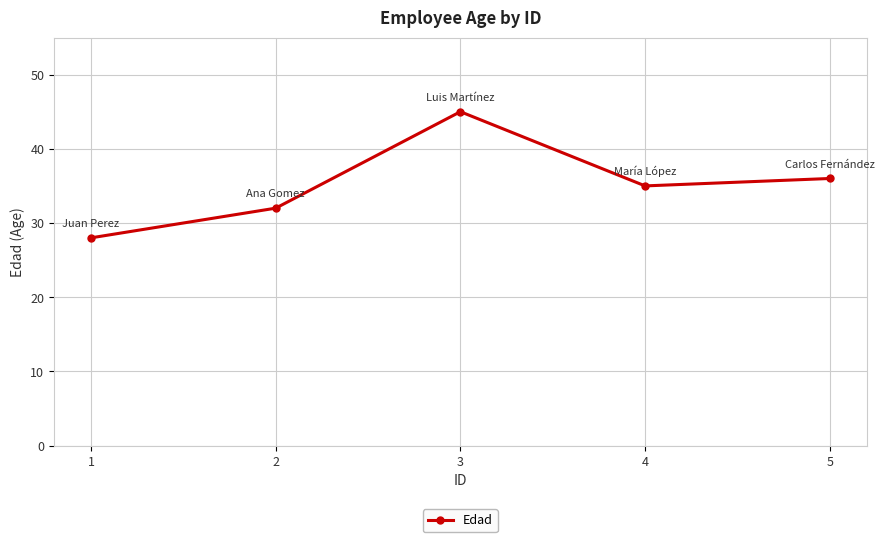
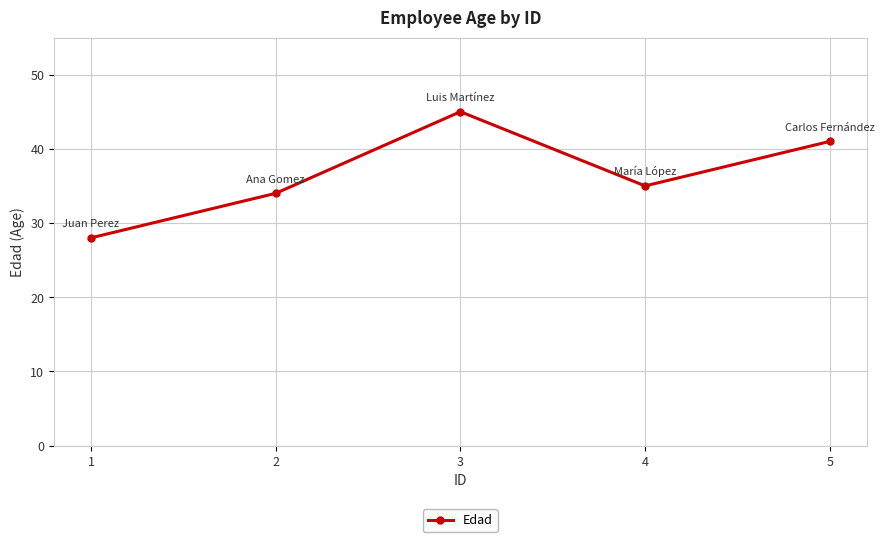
  {
    "1": 28,
-   "2": 32,
+   "2": 34,
    "3": 45,
    "4": 35,
-   "5": 36
+   "5": 41
  }
